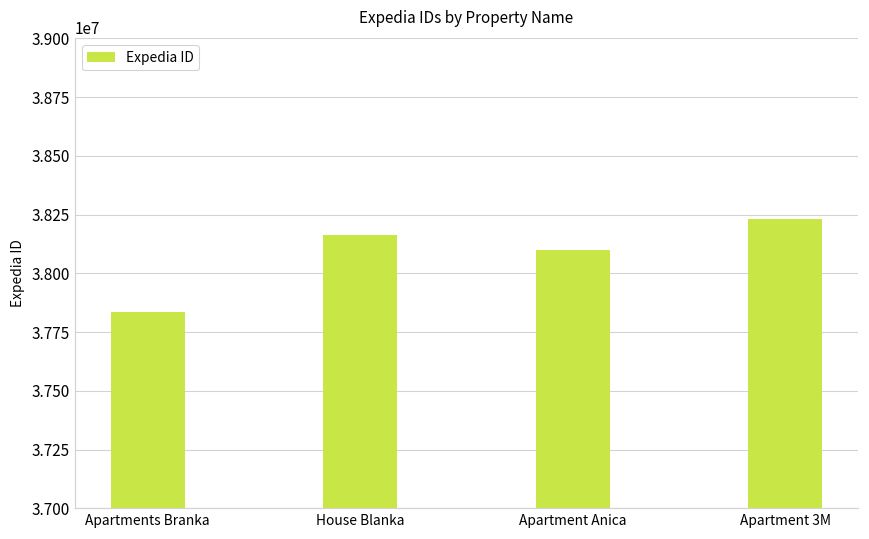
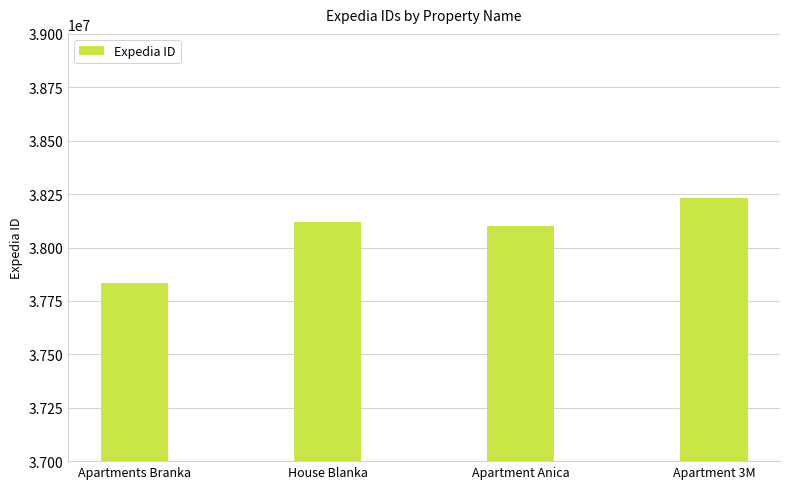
  {
    "Apartments Branka": 37830000,
-   "House Blanka": 38160000,
+   "House Blanka": 38120000,
    "Apartment Anica": 38100000,
    "Apartment 3M": 38230000
  }
